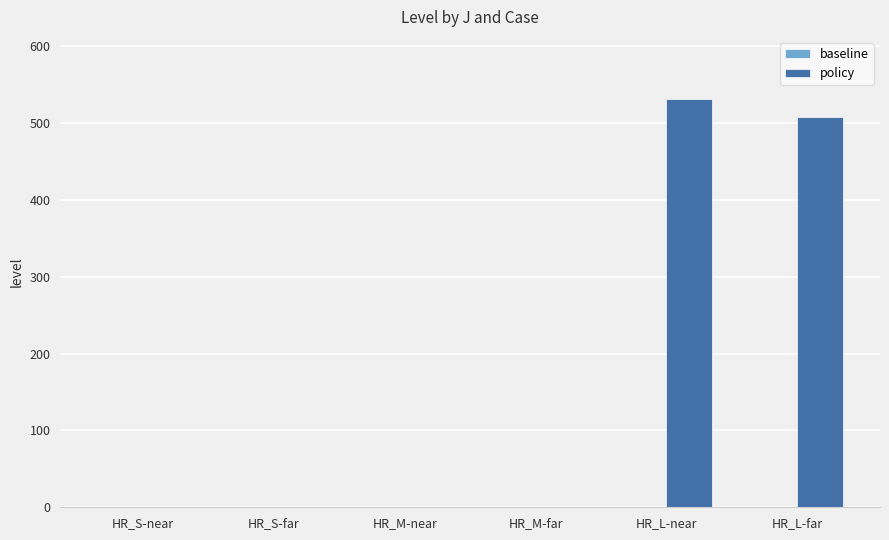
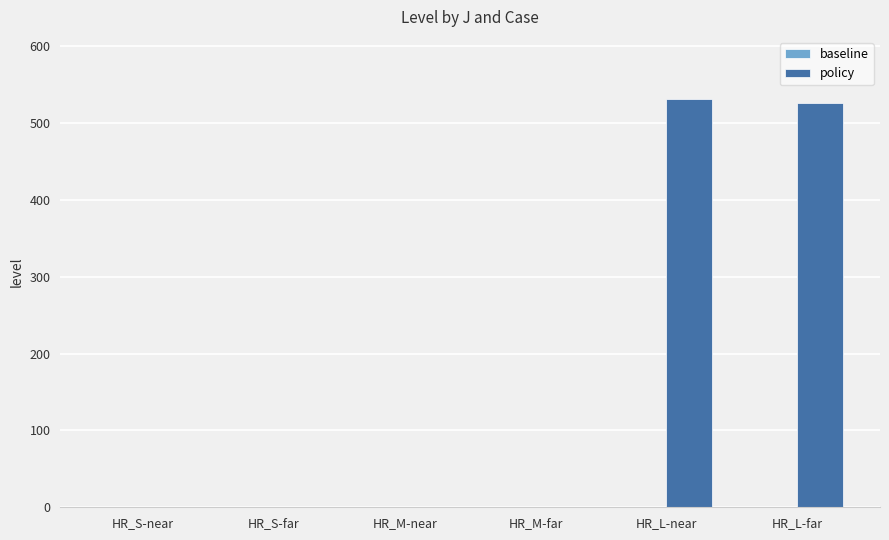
  {
    "baseline": {
      "HR_S-near": 0,
      "HR_S-far": 0,
      "HR_M-near": 0,
      "HR_M-far": 0,
      "HR_L-near": 0,
      "HR_L-far": 0
    },
    "policy": {
      "HR_S-near": 0,
      "HR_S-far": 0,
      "HR_M-near": 0,
      "HR_M-far": 0,
      "HR_L-near": 530,
-     "HR_L-far": 510
+     "HR_L-far": 530
    }
  }
